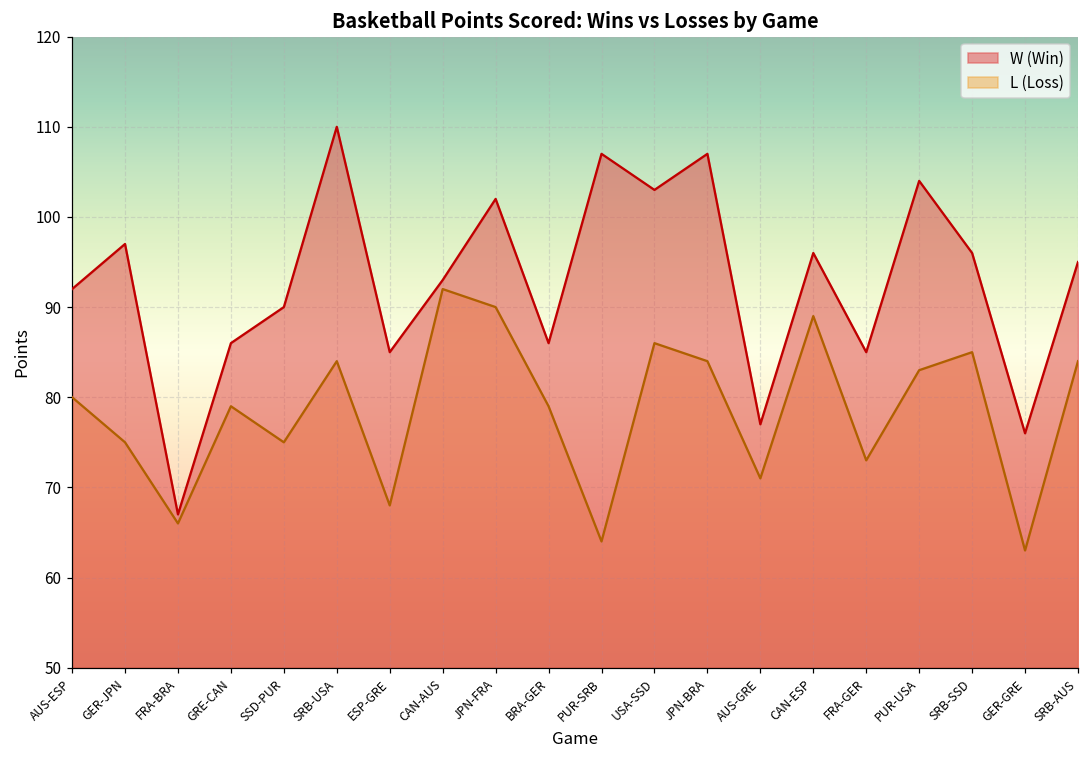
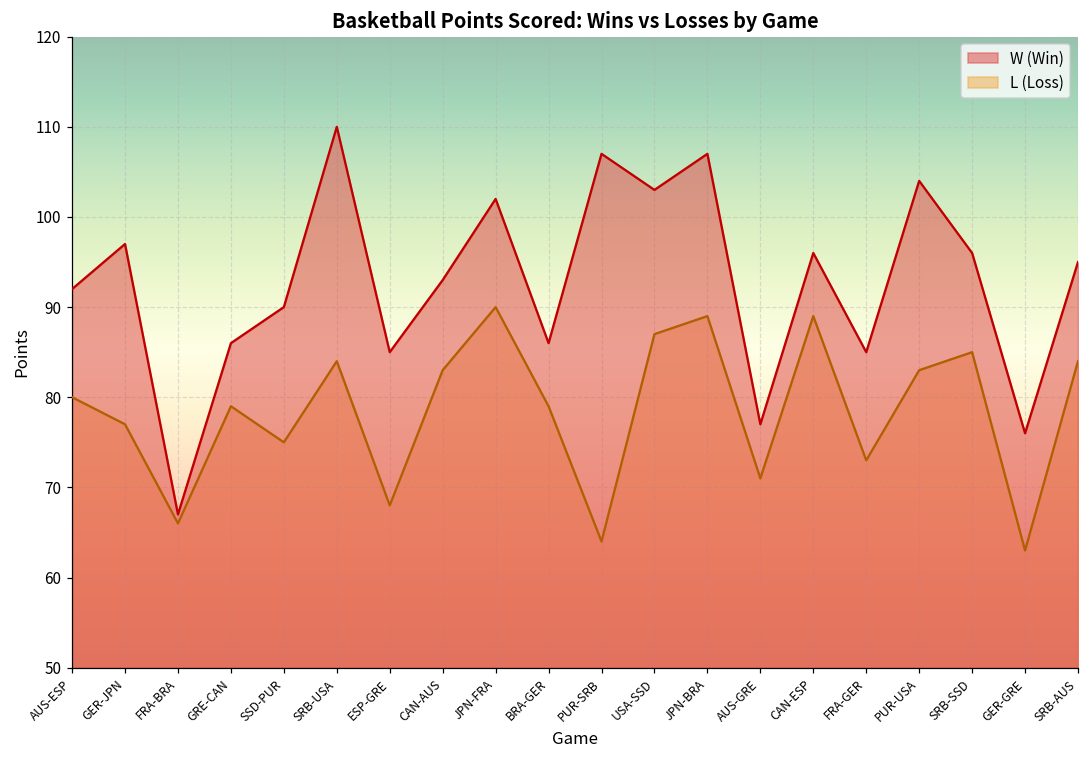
  {
    "W (Win)": {
      "AUS-ESP": 92,
      "GER-JPN": 97,
      "FRA-BRA": 67,
      "GRE-CAN": 86,
      "SSD-PUR": 90,
      "SRB-USA": 110,
      "ESP-GRE": 85,
      "CAN-AUS": 93,
      "JPN-FRA": 102,
      "BRA-GER": 86,
      "PUR-SRB": 107,
      "USA-SSD": 103,
      "JPN-BRA": 107,
      "AUS-GRE": 77,
      "CAN-ESP": 96,
      "FRA-GER": 85,
      "PUR-USA": 104,
      "SRB-SSD": 96,
      "GER-GRE": 76,
      "SRB-AUS": 95
    },
    "L (Loss)": {
      "AUS-ESP": 80,
-     "GER-JPN": 75,
+     "GER-JPN": 77,
      "FRA-BRA": 66,
      "GRE-CAN": 79,
      "SSD-PUR": 75,
      "SRB-USA": 84,
      "ESP-GRE": 68,
-     "CAN-AUS": 92,
+     "CAN-AUS": 83,
      "JPN-FRA": 90,
      "BRA-GER": 79,
      "PUR-SRB": 64,
-     "USA-SSD": 86,
-     "JPN-BRA": 84,
+     "USA-SSD": 87,
+     "JPN-BRA": 89,
      "AUS-GRE": 71,
      "CAN-ESP": 89,
      "FRA-GER": 73,
      "PUR-USA": 83,
      "SRB-SSD": 85,
      "GER-GRE": 63,
      "SRB-AUS": 84
    }
  }
